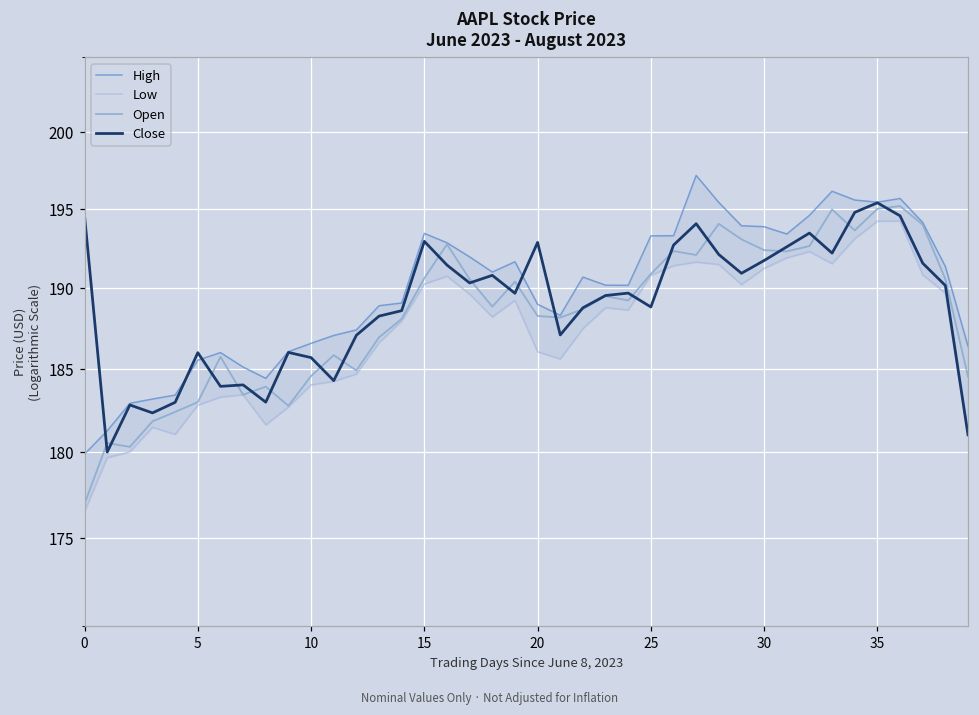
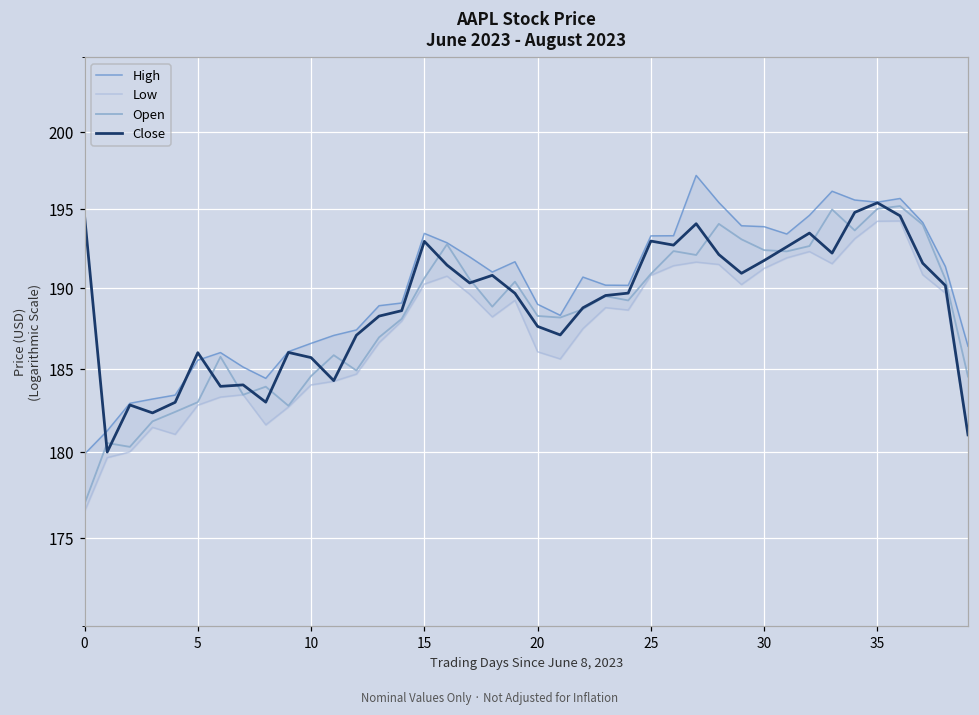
  {
    "Close": {
      "0": 194.6,
      "5": 186.0,
      "10": 185.7,
      "15": 192.9,
-     "20": 192.9,
-     "25": 188.8,
+     "20": 187.6,
+     "25": 193.0,
      "30": 191.7
    }
  }
